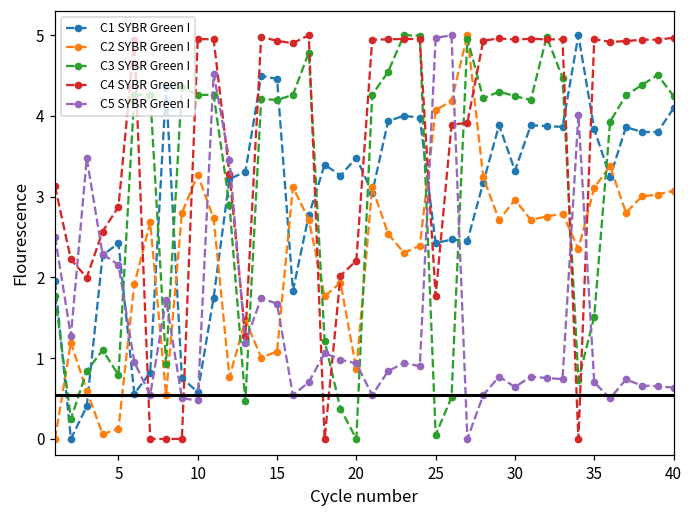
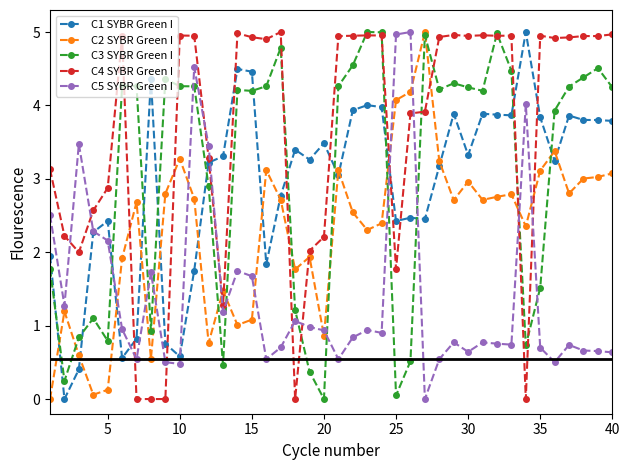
  {
    "C1 SYBR Green I": {
      "5": 2.4,
      "10": 0.6,
      "15": 4.5,
      "20": 3.5,
      "25": 2.4,
      "30": 3.3,
      "35": 3.8,
-     "40": 4.1
+     "40": 3.8
    },
    "C2 SYBR Green I": {
      "5": 0.1,
      "10": 3.3,
      "15": 1.1,
      "20": 0.9,
      "25": 4.1,
      "30": 3.0,
      "35": 3.1,
      "40": 3.1
    },
    "C3 SYBR Green I": {
      "5": 0.8,
      "10": 4.3,
      "15": 4.2,
      "20": 0.0,
      "25": 0.0,
      "30": 4.2,
      "35": 1.5,
      "40": 4.2
    },
    "C4 SYBR Green I": {
      "5": 2.9,
      "10": 5.0,
      "15": 4.9,
      "20": 2.2,
      "25": 1.8,
      "30": 4.9,
      "35": 4.9,
      "40": 5.0
    },
    "C5 SYBR Green I": {
      "5": 2.2,
      "10": 0.5,
      "15": 1.7,
      "20": 0.9,
      "25": 5.0,
      "30": 0.6,
      "35": 0.7,
      "40": 0.6
    }
  }
